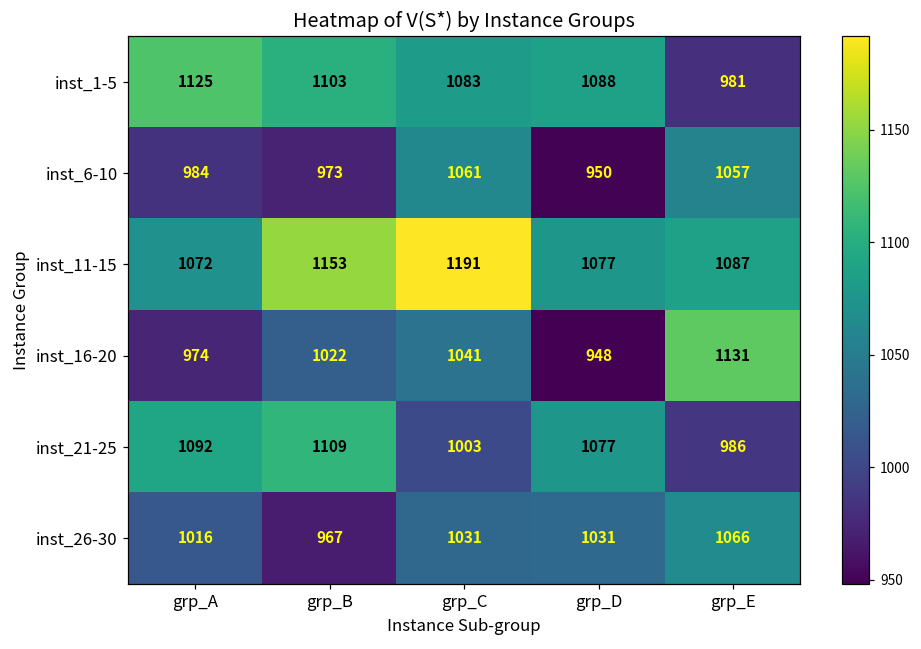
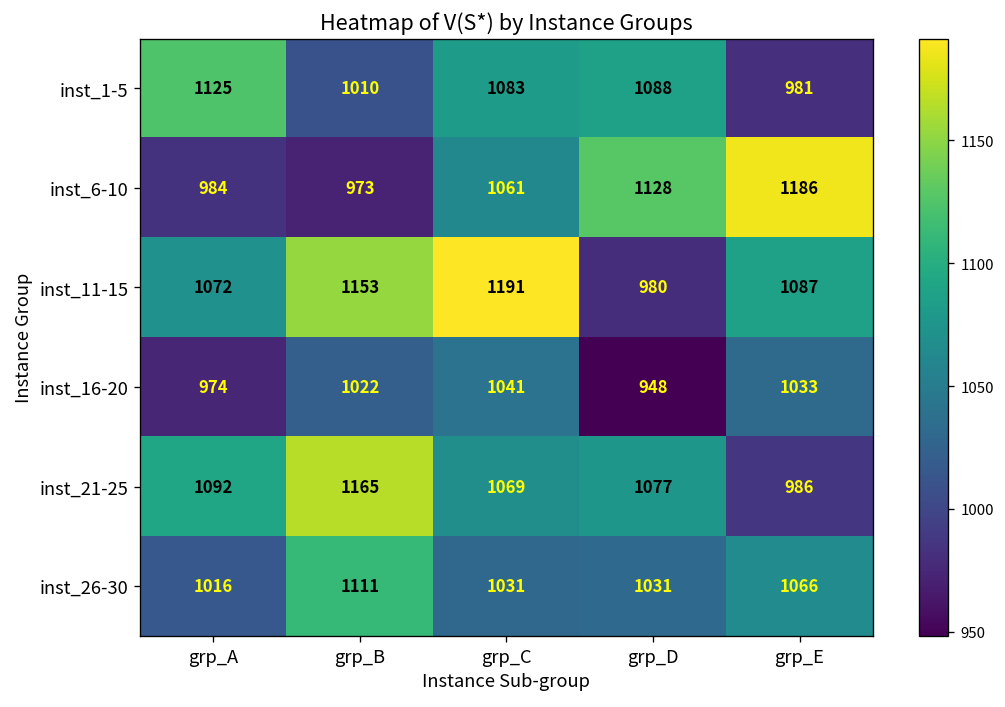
  {
    "inst_1-5": {
      "grp_A": 1125,
-     "grp_B": 1103,
+     "grp_B": 1010,
      "grp_C": 1083,
      "grp_D": 1088,
      "grp_E": 981
    },
    "inst_6-10": {
      "grp_A": 984,
      "grp_B": 973,
      "grp_C": 1061,
-     "grp_D": 950,
-     "grp_E": 1057
+     "grp_D": 1128,
+     "grp_E": 1186
    },
    "inst_11-15": {
      "grp_A": 1072,
      "grp_B": 1153,
      "grp_C": 1191,
-     "grp_D": 1077,
+     "grp_D": 980,
      "grp_E": 1087
    },
    "inst_16-20": {
      "grp_A": 974,
      "grp_B": 1022,
      "grp_C": 1041,
      "grp_D": 948,
-     "grp_E": 1131
+     "grp_E": 1033
    },
    "inst_21-25": {
      "grp_A": 1092,
-     "grp_B": 1109,
-     "grp_C": 1003,
+     "grp_B": 1165,
+     "grp_C": 1069,
      "grp_D": 1077,
      "grp_E": 986
    },
    "inst_26-30": {
      "grp_A": 1016,
-     "grp_B": 967,
+     "grp_B": 1111,
      "grp_C": 1031,
      "grp_D": 1031,
      "grp_E": 1066
    }
  }
